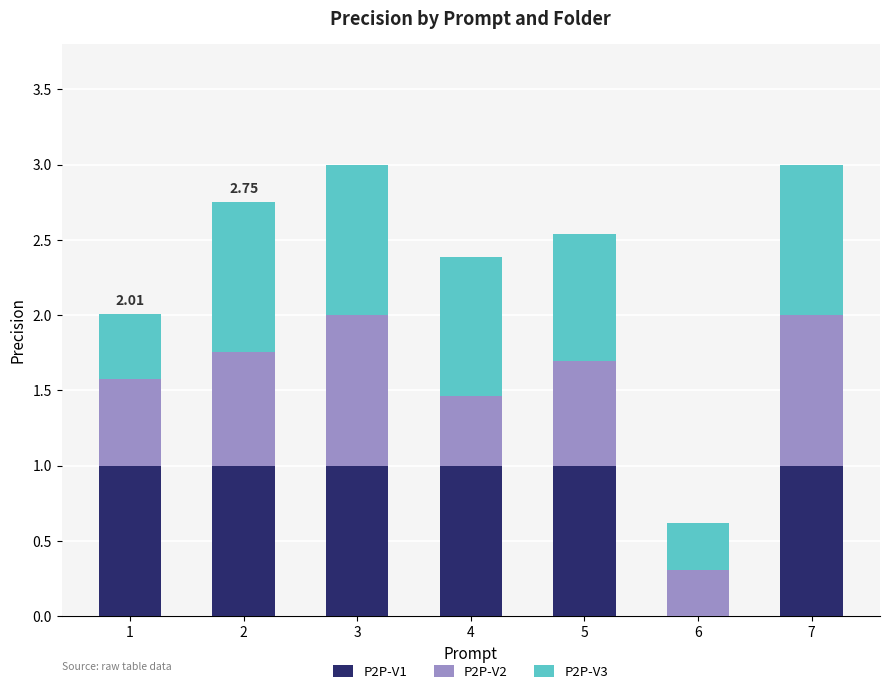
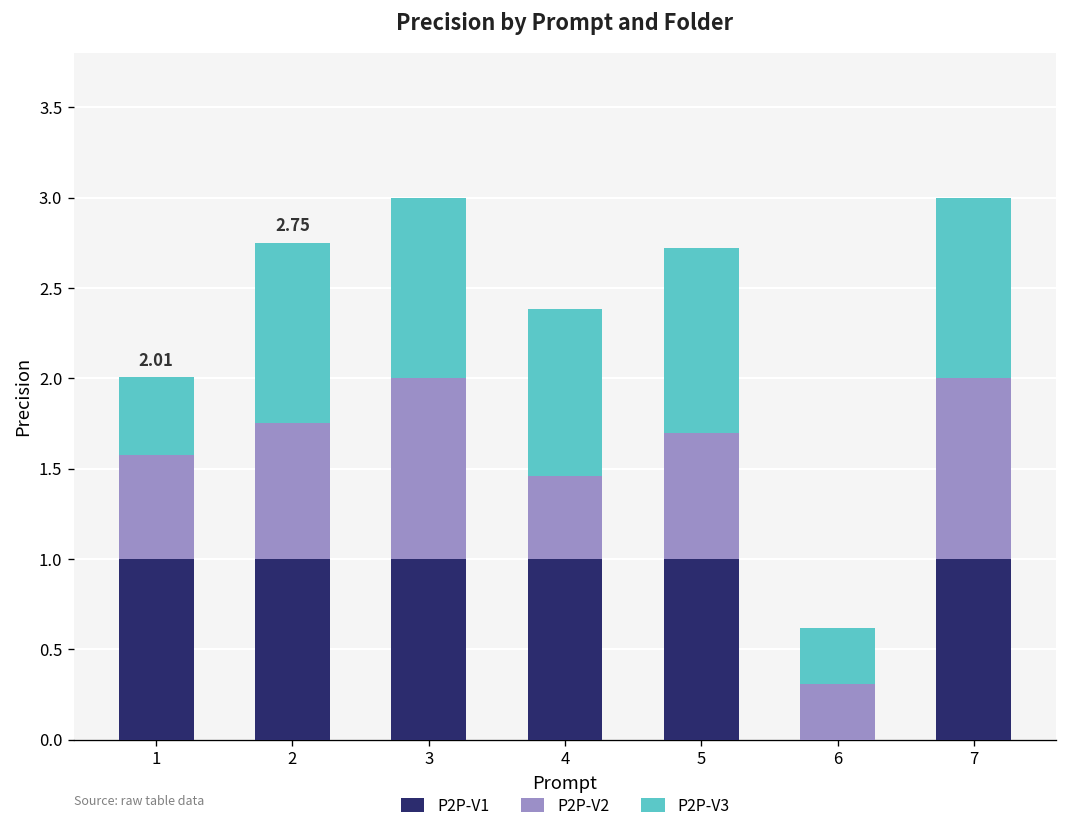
  {
    "P2P-V1": {
      "1": 1.00,
      "2": 1.00,
      "3": 1.00,
      "4": 1.00,
      "5": 1.00,
      "6": 0.00,
      "7": 1.00
    },
    "P2P-V2": {
      "1": 0.58,
      "2": 0.75,
      "3": 1.00,
      "4": 0.46,
      "5": 0.69,
      "6": 0.31,
      "7": 1.00
    },
    "P2P-V3": {
      "3": 1.00,
      "4": 0.92,
-     "5": 0.85,
+     "5": 1.03,
      "6": 0.31,
      "7": 1.00
    }
  }
